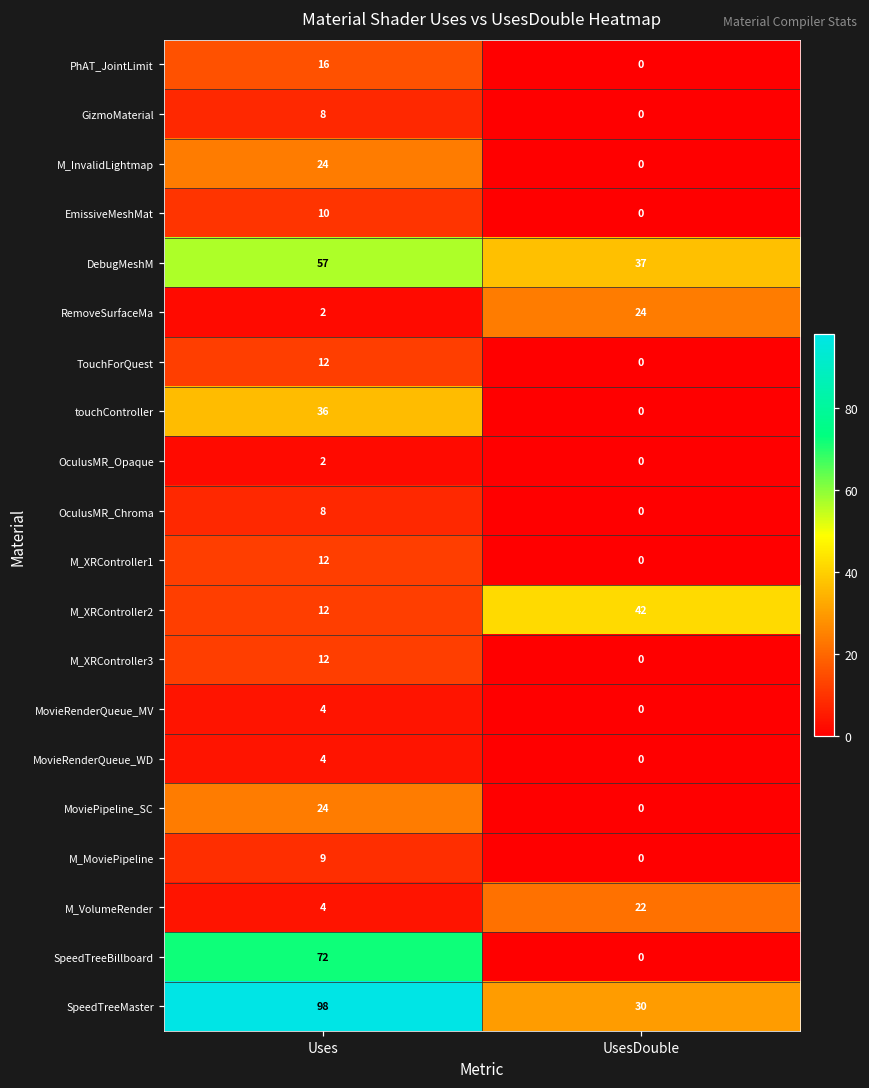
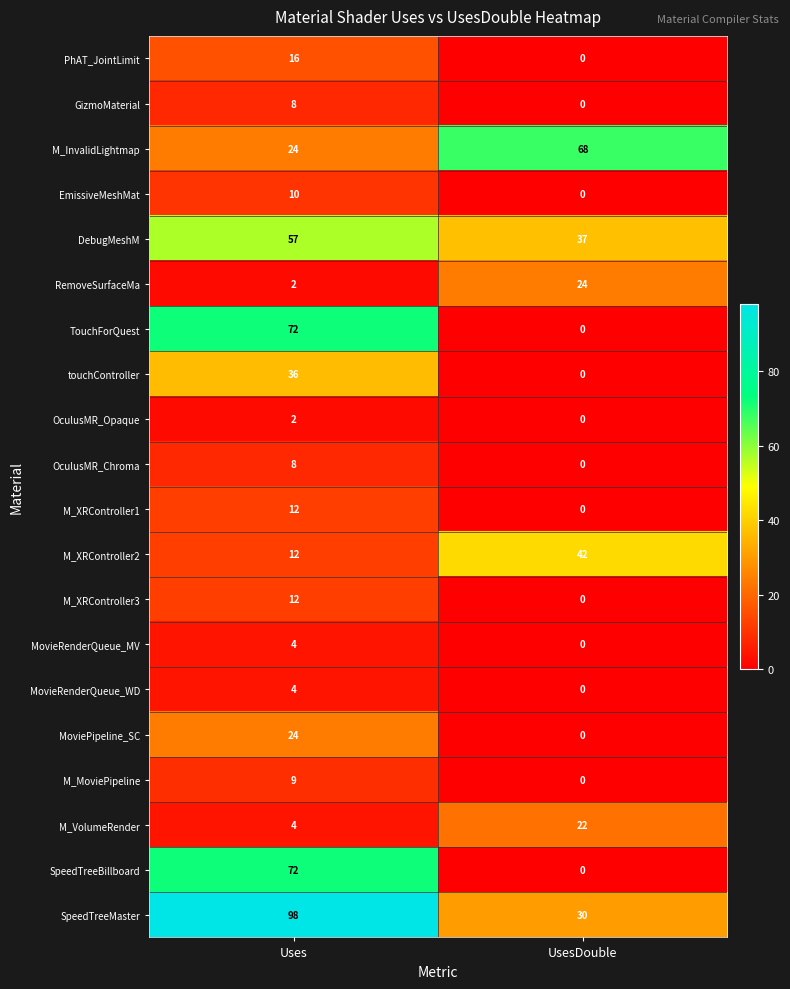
  {
    "PhAT_JointLimit": {
      "Uses": 16,
      "UsesDouble": 0
    },
    "GizmoMaterial": {
      "Uses": 8,
      "UsesDouble": 0
    },
    "M_InvalidLightmap": {
      "Uses": 24,
-     "UsesDouble": 0
+     "UsesDouble": 68
    },
    "EmissiveMeshMat": {
      "Uses": 10,
      "UsesDouble": 0
    },
    "DebugMeshM": {
      "Uses": 57,
      "UsesDouble": 37
    },
    "RemoveSurfaceMa": {
      "Uses": 2,
      "UsesDouble": 24
    },
    "TouchForQuest": {
-     "Uses": 12,
+     "Uses": 72,
      "UsesDouble": 0
    },
    "touchController": {
      "Uses": 36,
      "UsesDouble": 0
    },
    "OculusMR_Opaque": {
      "Uses": 2,
      "UsesDouble": 0
    },
    "OculusMR_Chroma": {
      "Uses": 8,
      "UsesDouble": 0
    },
    "M_XRController1": {
      "Uses": 12,
      "UsesDouble": 0
    },
    "M_XRController2": {
      "Uses": 12,
      "UsesDouble": 42
    },
    "M_XRController3": {
      "Uses": 12,
      "UsesDouble": 0
    },
    "MovieRenderQueue_MV": {
      "Uses": 4,
      "UsesDouble": 0
    },
    "MovieRenderQueue_WD": {
      "Uses": 4,
      "UsesDouble": 0
    },
    "MoviePipeline_SC": {
      "Uses": 24,
      "UsesDouble": 0
    },
    "M_MoviePipeline": {
      "Uses": 9,
      "UsesDouble": 0
    },
    "M_VolumeRender": {
      "Uses": 4,
      "UsesDouble": 22
    },
    "SpeedTreeBillboard": {
      "Uses": 72,
      "UsesDouble": 0
    },
    "SpeedTreeMaster": {
      "Uses": 98,
      "UsesDouble": 30
    }
  }
